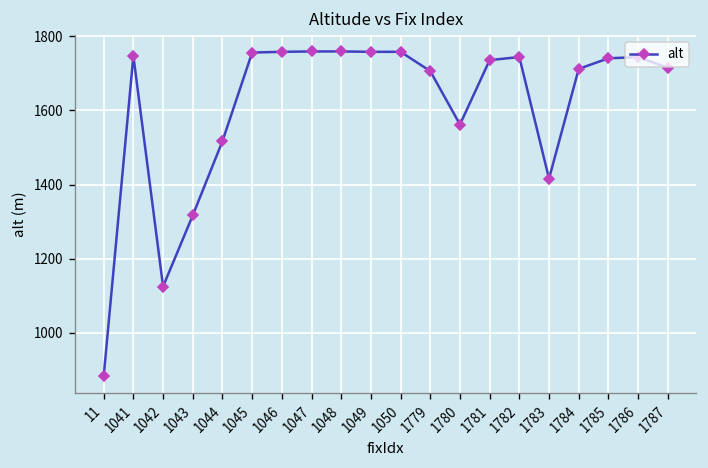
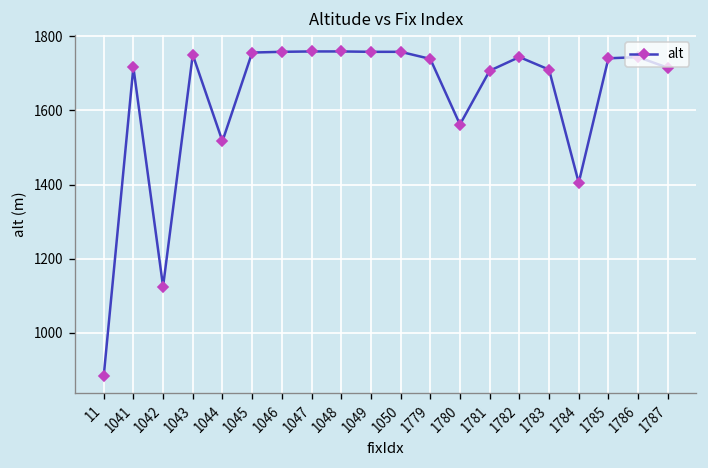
  {
    "11": 880,
-   "1041": 1750,
+   "1041": 1720,
    "1042": 1130,
-   "1043": 1320,
+   "1043": 1750,
    "1044": 1520,
    "1045": 1760,
    "1046": 1760,
    "1047": 1760,
    "1048": 1760,
    "1049": 1760,
    "1050": 1760,
-   "1779": 1710,
+   "1779": 1740,
    "1780": 1560,
-   "1781": 1740,
+   "1781": 1710,
    "1782": 1740,
-   "1783": 1420,
-   "1784": 1710,
+   "1783": 1710,
+   "1784": 1410,
    "1785": 1740,
    "1787": 1720
  }
